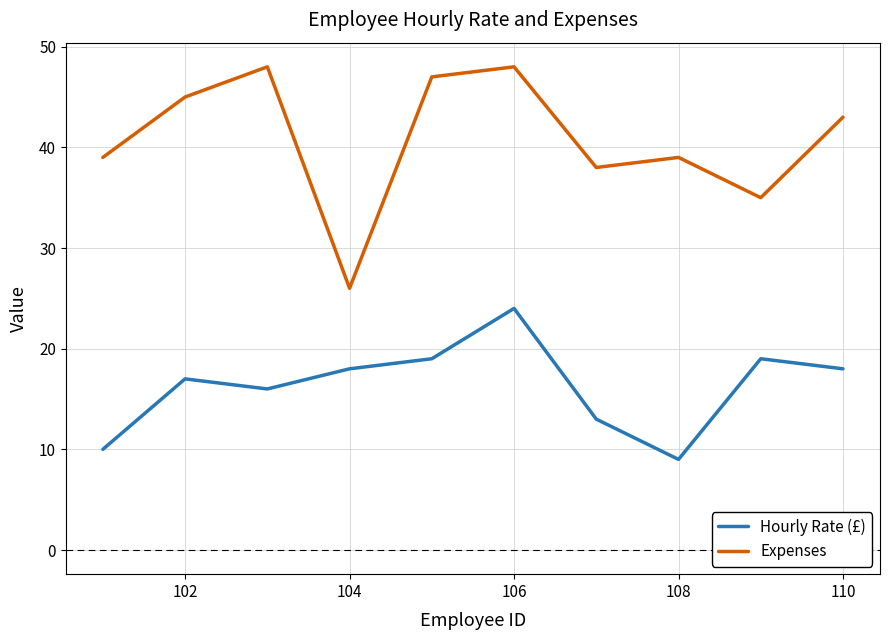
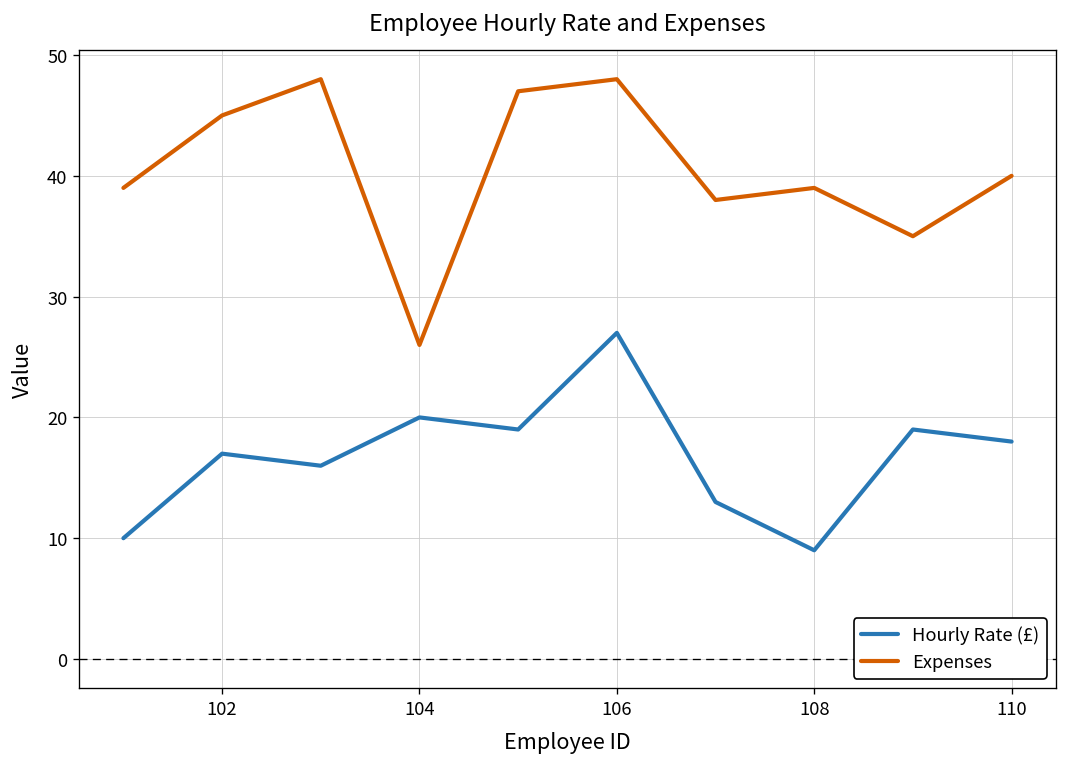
  {
    "Hourly Rate (£)": {
      "102": 17,
-     "104": 18,
-     "106": 24,
+     "104": 20,
+     "106": 27,
      "108": 9,
      "110": 18
    },
    "Expenses": {
      "102": 45,
      "104": 26,
      "106": 48,
      "108": 39,
-     "110": 43
+     "110": 40
    }
  }
